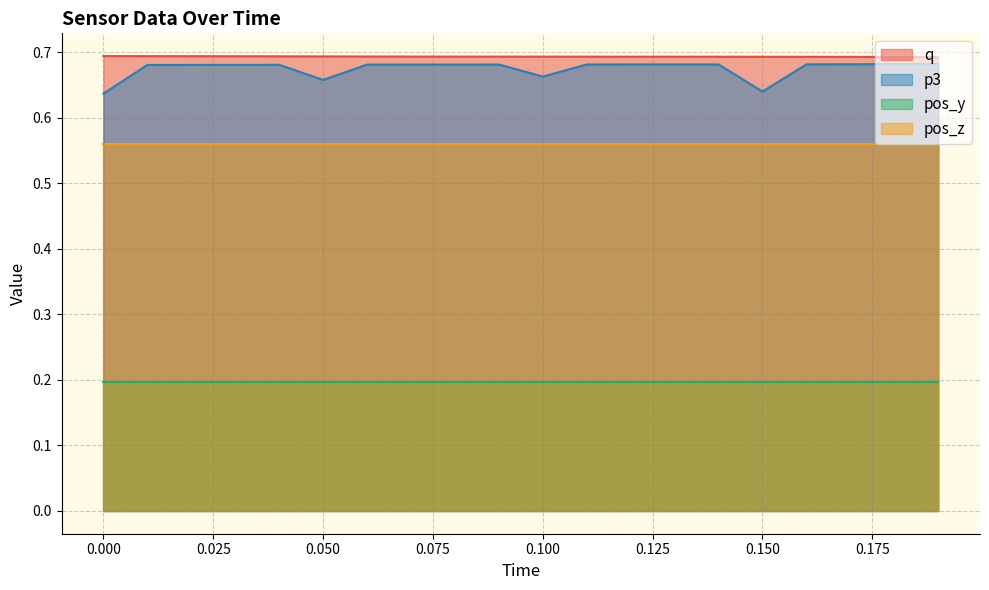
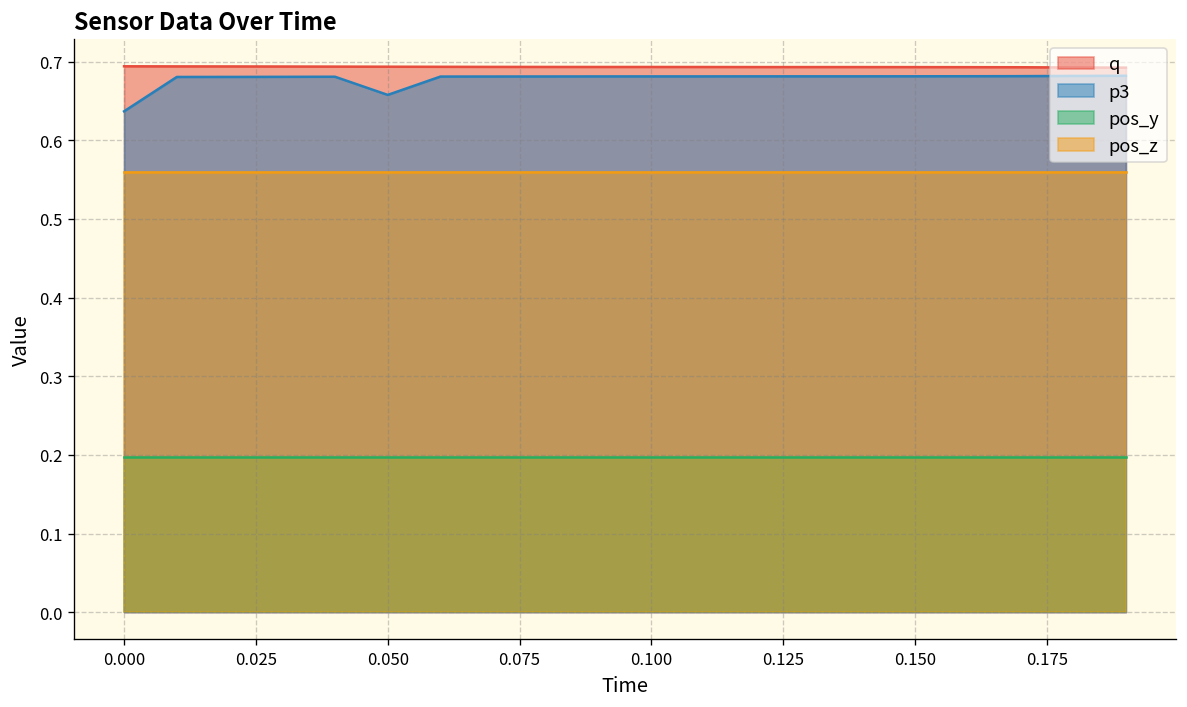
  {
    "q": {
      "0.000": 0.69,
      "0.050": 0.69,
      "0.100": 0.69,
      "0.150": 0.69
    },
    "p3": {
      "0.000": 0.64,
      "0.050": 0.66,
-     "0.100": 0.66,
-     "0.150": 0.64
+     "0.100": 0.68,
+     "0.150": 0.68
    },
    "pos_y": {
      "0.000": 0.20,
      "0.050": 0.20,
      "0.100": 0.20,
      "0.150": 0.20
    },
    "pos_z": {
      "0.000": 0.56,
      "0.050": 0.56,
      "0.100": 0.56,
      "0.150": 0.56
    }
  }
